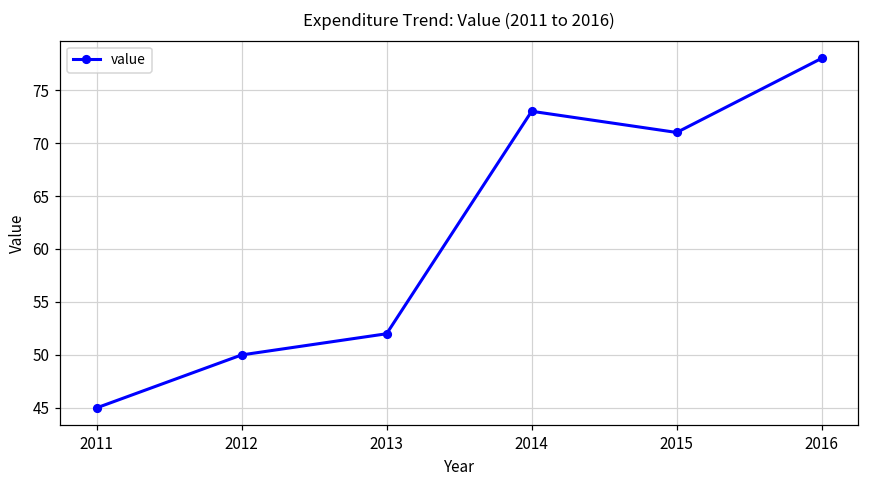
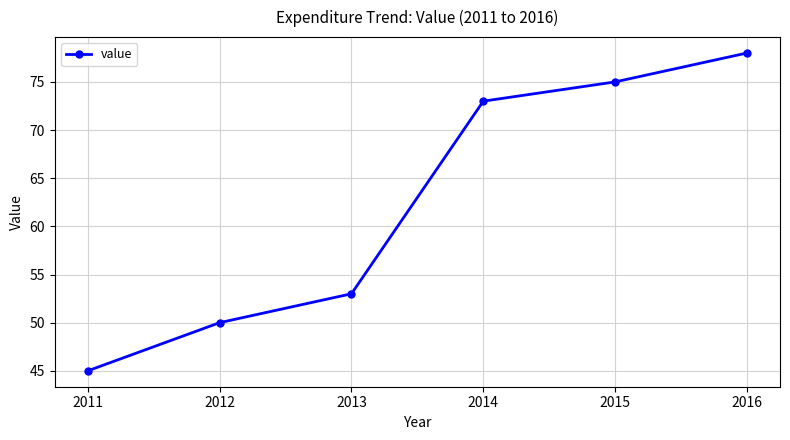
  {
    "2011": 45,
    "2012": 50,
-   "2013": 52,
+   "2013": 53,
    "2014": 73,
-   "2015": 71,
+   "2015": 75,
    "2016": 78
  }
